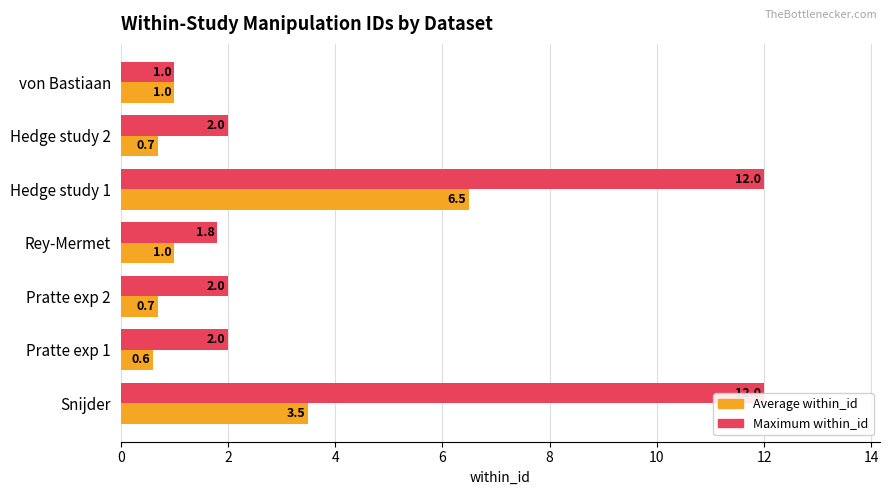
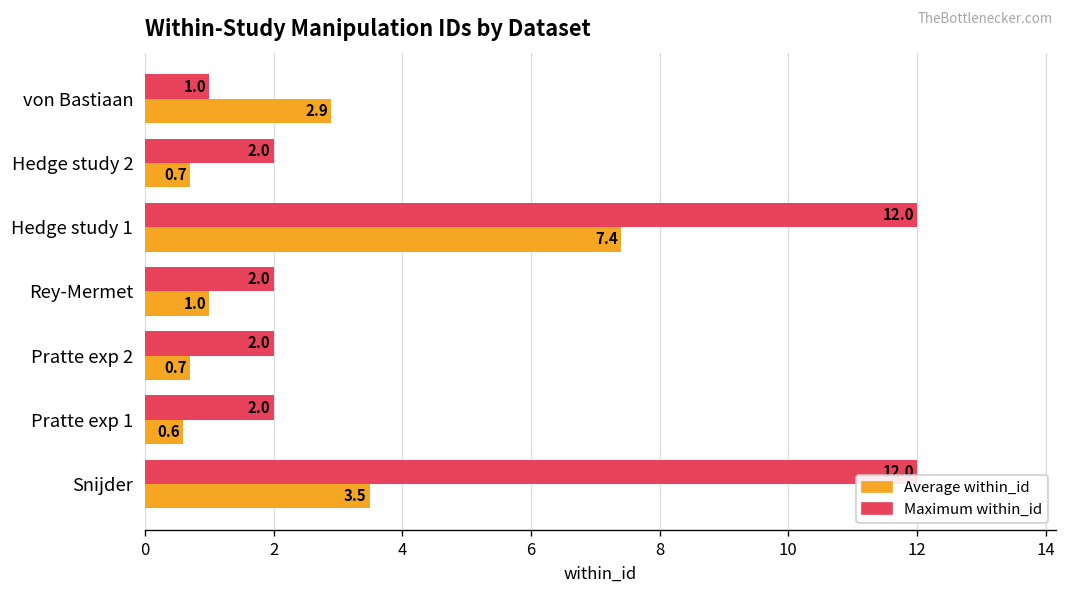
  {
    "Maximum within_id": {
      "von Bastiaan": 1.0,
      "Hedge study 2": 2.0,
      "Hedge study 1": 12.0,
-     "Rey-Mermet": 1.8,
+     "Rey-Mermet": 2.0,
      "Pratte exp 2": 2.0,
      "Pratte exp 1": 2.0
    },
    "Average within_id": {
-     "von Bastiaan": 1.0,
+     "von Bastiaan": 2.9,
      "Hedge study 2": 0.7,
-     "Hedge study 1": 6.5,
+     "Hedge study 1": 7.4,
      "Rey-Mermet": 1.0,
      "Pratte exp 2": 0.7,
      "Pratte exp 1": 0.6,
      "Snijder": 3.5
    }
  }
